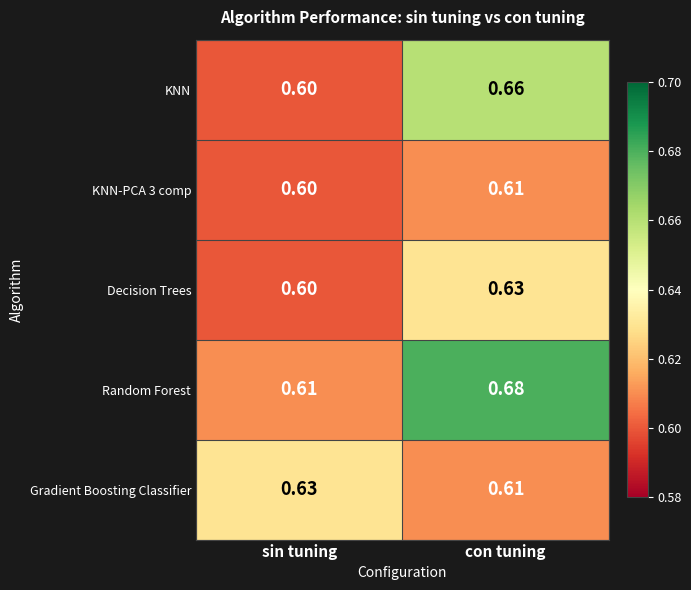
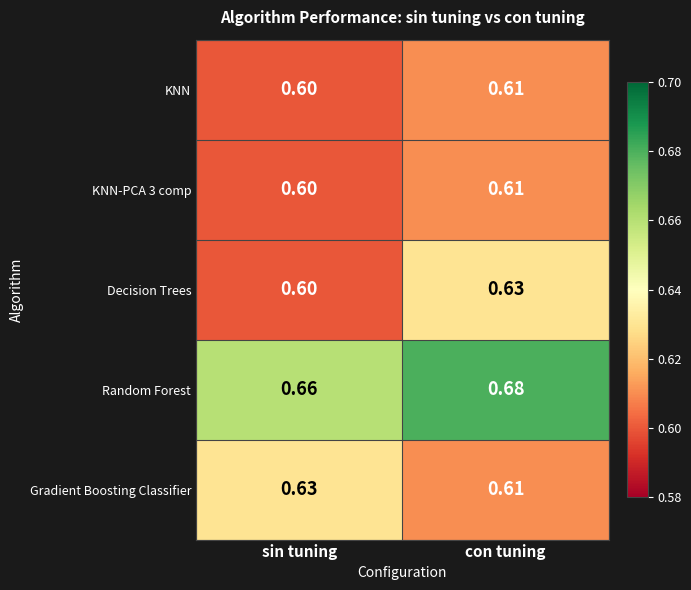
  {
    "KNN": {
      "sin tuning": 0.60,
-     "con tuning": 0.66
+     "con tuning": 0.61
    },
    "KNN-PCA 3 comp": {
      "sin tuning": 0.60,
      "con tuning": 0.61
    },
    "Decision Trees": {
      "sin tuning": 0.60,
      "con tuning": 0.63
    },
    "Random Forest": {
-     "sin tuning": 0.61,
+     "sin tuning": 0.66,
      "con tuning": 0.68
    },
    "Gradient Boosting Classifier": {
      "sin tuning": 0.63,
      "con tuning": 0.61
    }
  }
